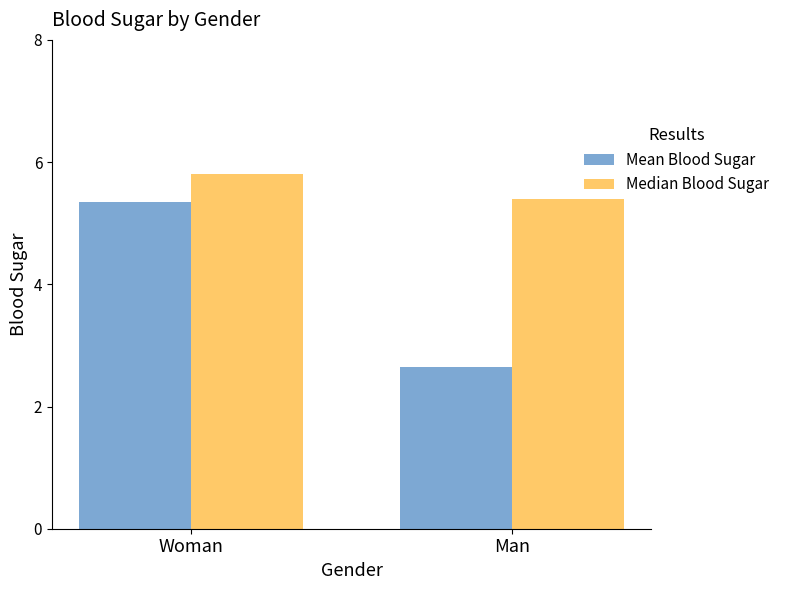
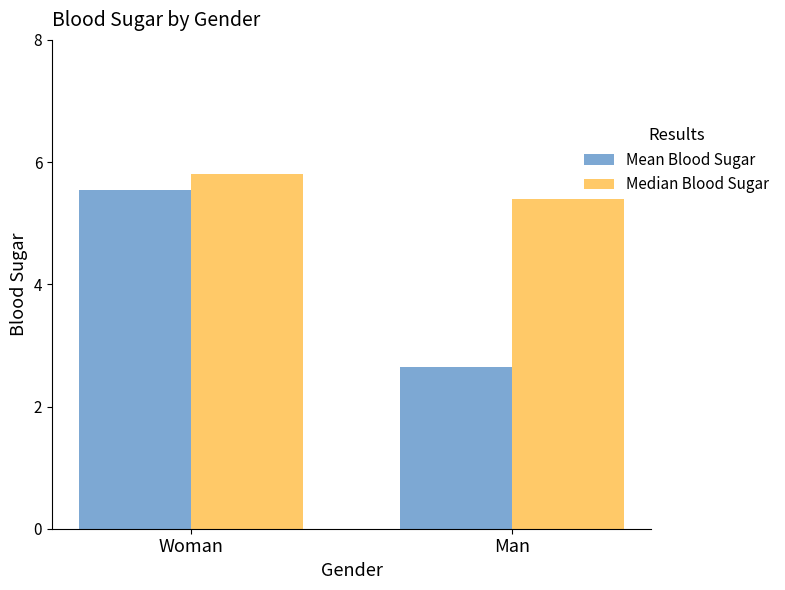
  {
    "Mean Blood Sugar": {
-     "Woman": 5.3,
+     "Woman": 5.5,
      "Man": 2.6
    },
    "Median Blood Sugar": {
      "Woman": 5.8,
      "Man": 5.4
    }
  }
